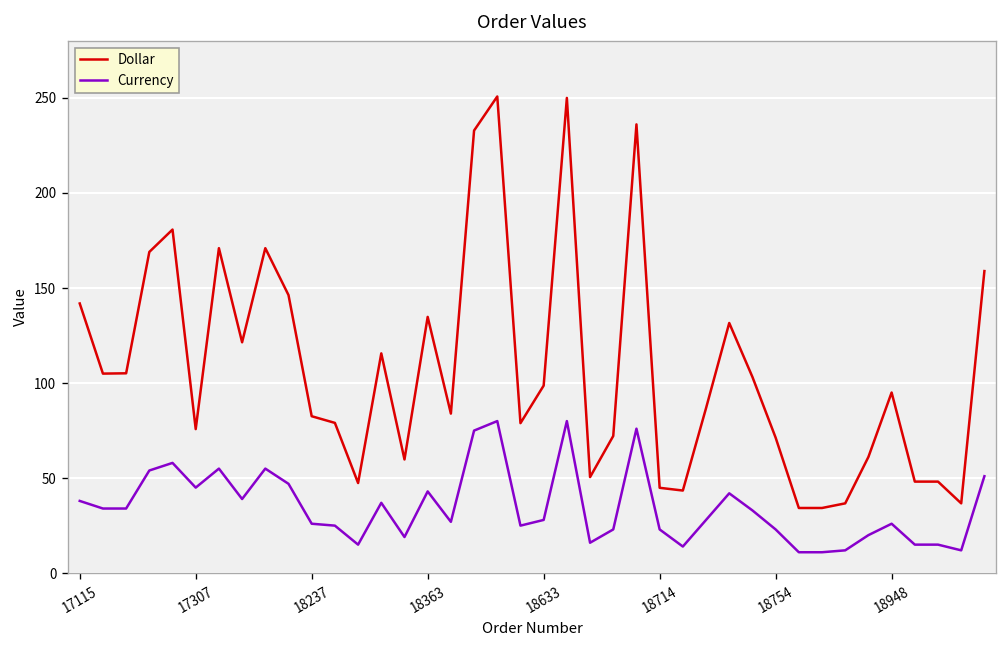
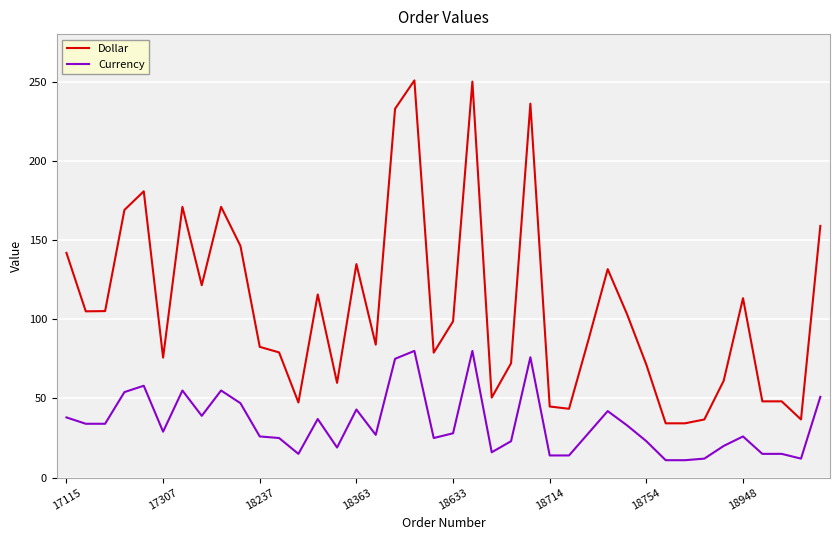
  {
    "Dollar": {
      "17115": 142,
      "17307": 76,
      "18237": 83,
      "18363": 135,
      "18633": 99,
      "18714": 45,
      "18754": 71,
-     "18948": 95
+     "18948": 113
    },
    "Currency": {
      "17115": 38,
-     "17307": 45,
+     "17307": 29,
      "18237": 26,
      "18363": 43,
      "18633": 28,
-     "18714": 23,
+     "18714": 14,
      "18754": 23,
      "18948": 26
    }
  }
